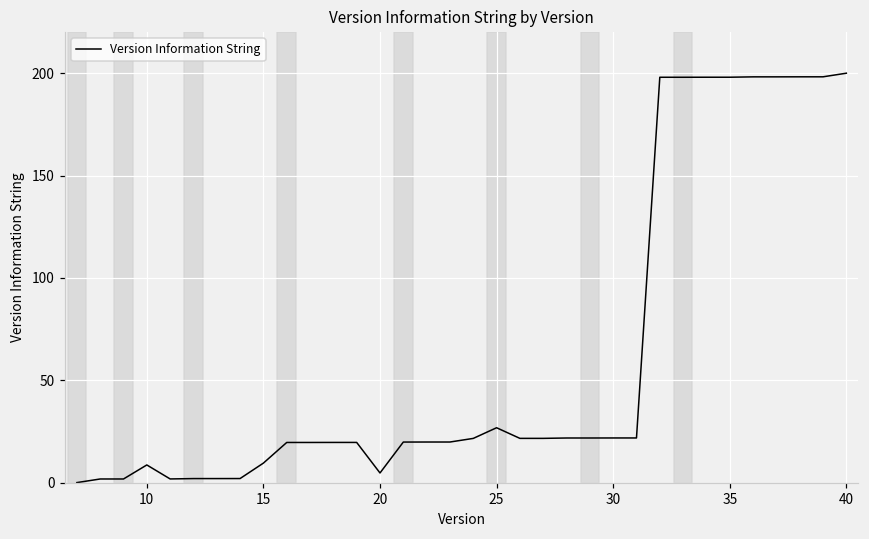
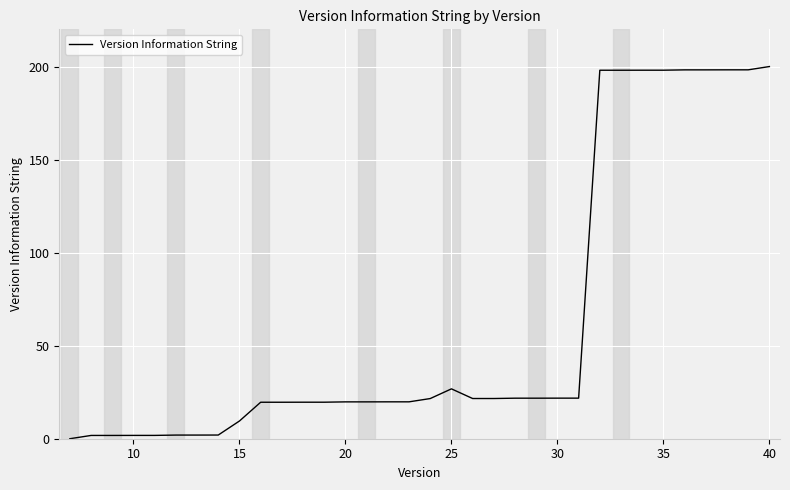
  {
-   "10": 9,
+   "10": 2,
    "15": 10,
-   "20": 5,
+   "20": 20,
    "25": 27,
    "30": 22,
    "35": 198,
    "40": 200
  }
